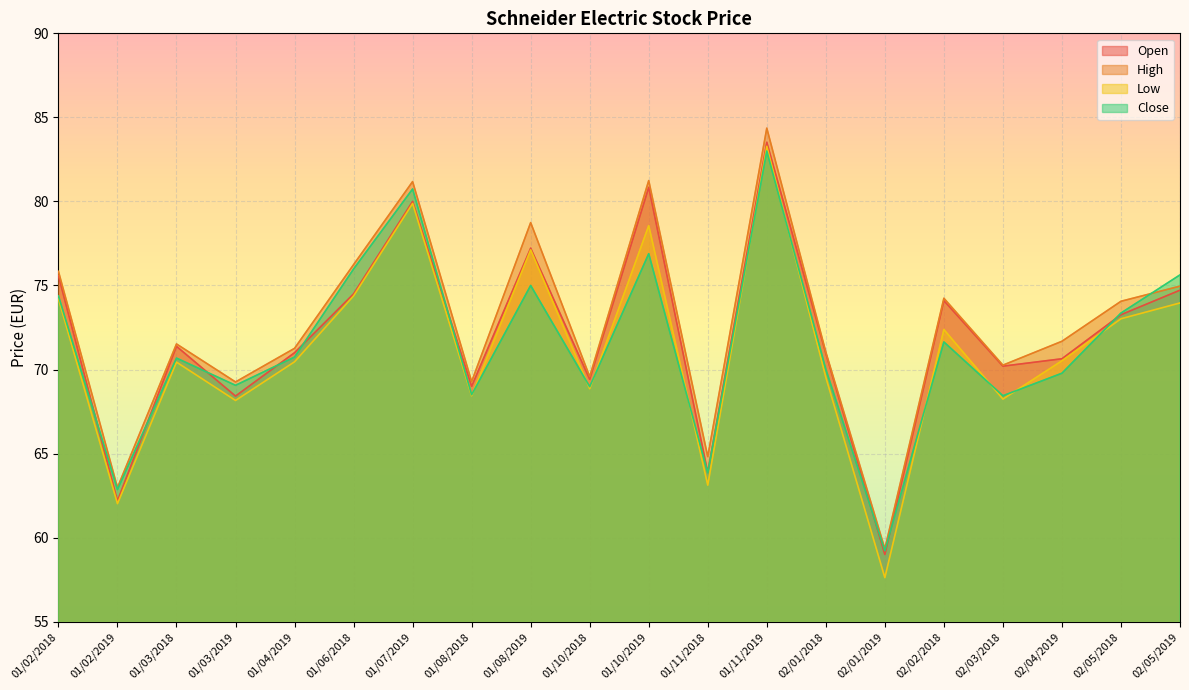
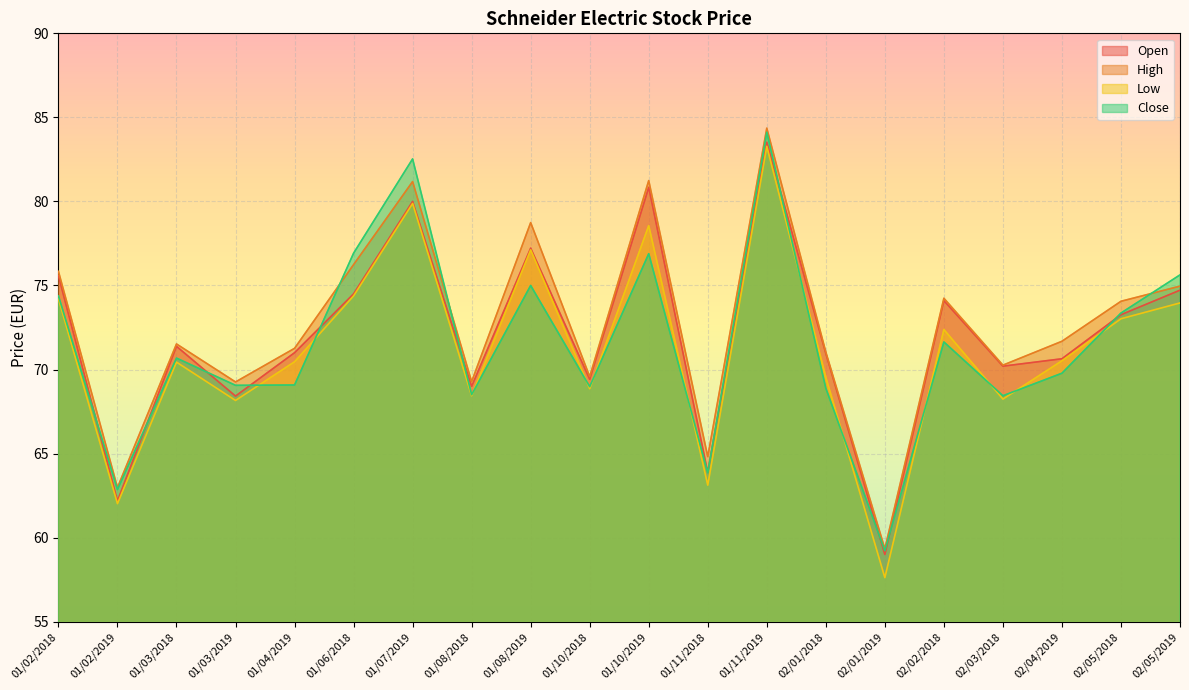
  {
    "Close": {
      "01/02/2018": 74.4,
      "01/03/2018": 70.7,
      "01/03/2019": 69.1,
-     "01/04/2019": 70.7,
-     "01/06/2018": 76.0,
-     "01/07/2019": 80.7,
+     "01/04/2019": 69.1,
+     "01/06/2018": 76.9,
+     "01/07/2019": 82.5,
      "01/08/2019": 75.0,
      "01/10/2019": 76.9,
-     "01/11/2019": 83.0,
-     "02/01/2018": 70.0,
+     "01/11/2019": 84.1,
+     "02/01/2018": 68.9,
      "02/02/2018": 71.6,
      "02/03/2018": 68.4,
      "02/04/2019": 69.8,
      "02/05/2019": 75.6
    }
  }
